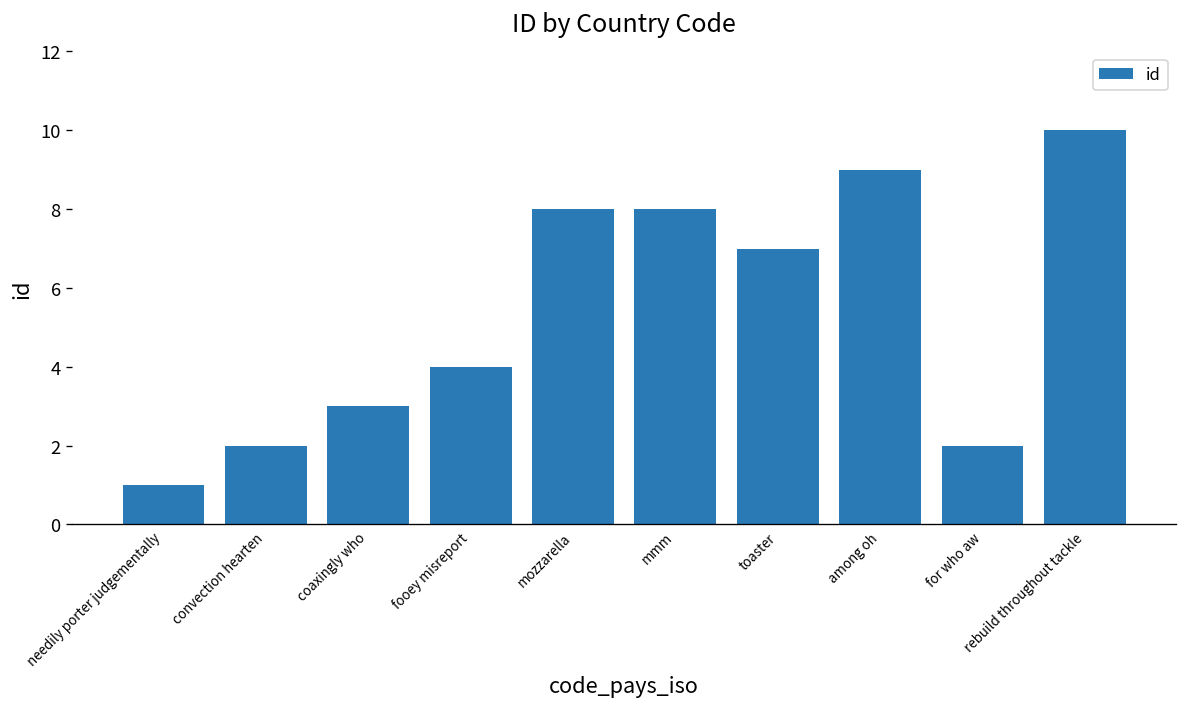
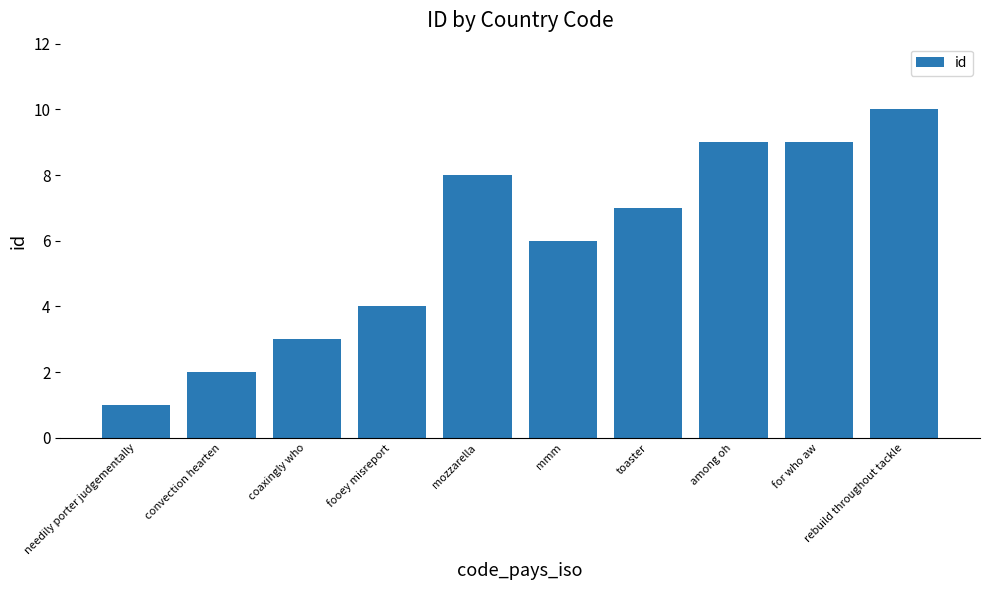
  {
    "needily porter judgementally": 1,
    "convection hearten": 2,
    "coaxingly who": 3,
    "fooey misreport": 4,
    "mozzarella": 8,
-   "mmm": 8,
+   "mmm": 6,
    "toaster": 7,
    "among oh": 9,
-   "for who aw": 2,
+   "for who aw": 9,
    "rebuild throughout tackle": 10
  }
